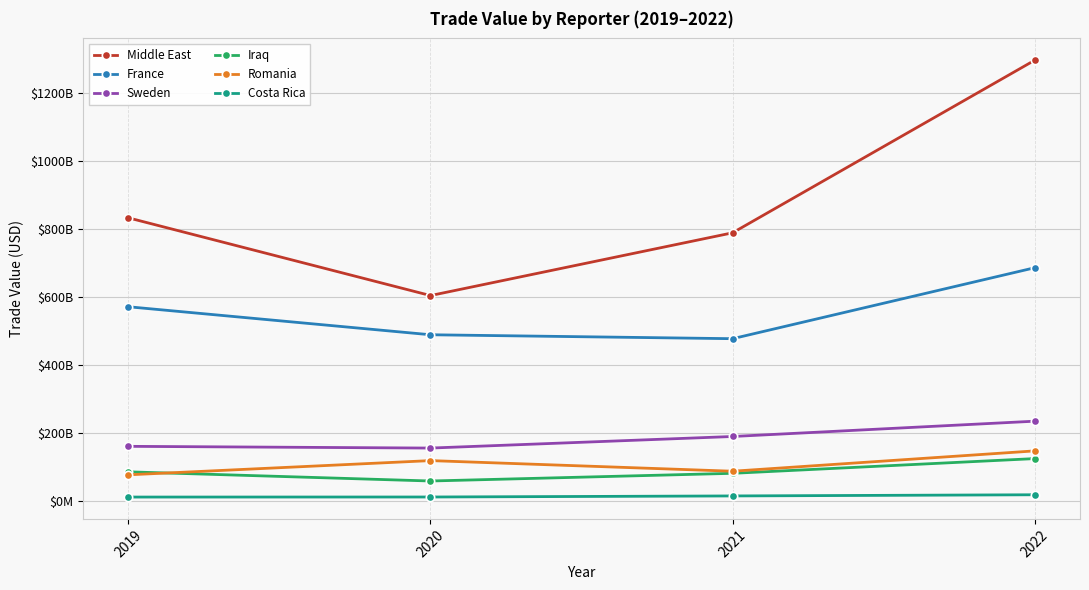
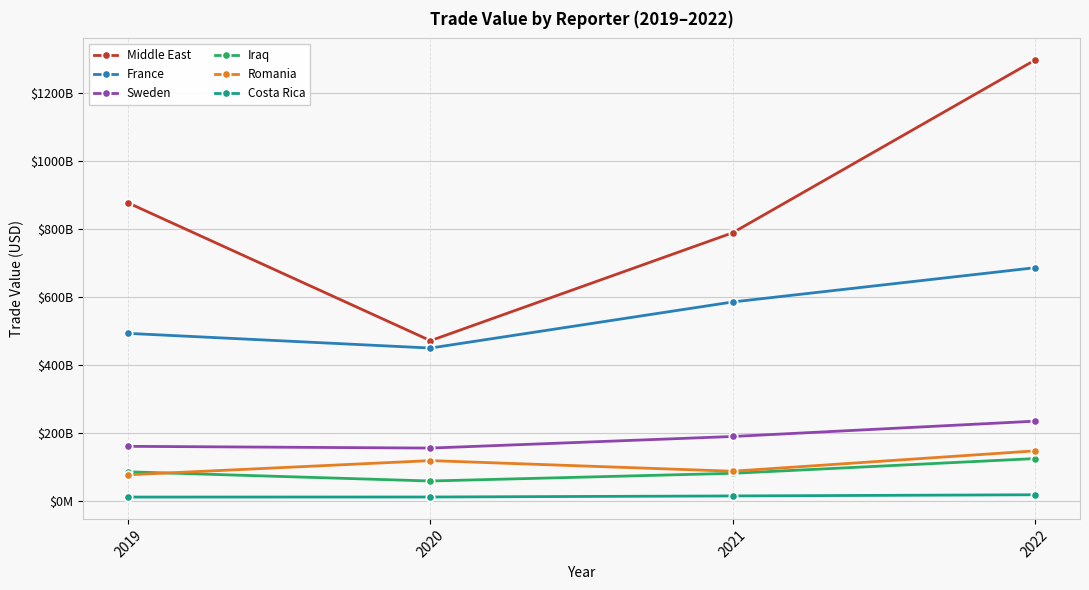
  {
    "Middle East": {
-     "2019": "$830000000000",
-     "2020": "$600000000000",
+     "2019": "$880000000000",
+     "2020": "$470000000000",
      "2021": "$790000000000",
      "2022": "$1300000000000"
    },
    "France": {
-     "2019": "$570000000000",
-     "2020": "$490000000000",
-     "2021": "$480000000000",
+     "2019": "$490000000000",
+     "2020": "$450000000000",
+     "2021": "$590000000000",
      "2022": "$690000000000"
    },
    "Sweden": {
      "2019": "$160000000000",
      "2020": "$160000000000",
      "2021": "$190000000000",
      "2022": "$230000000000"
    },
    "Romania": {
      "2019": "$80000000000",
      "2020": "$120000000000",
      "2022": "$150000000000"
    }
  }
